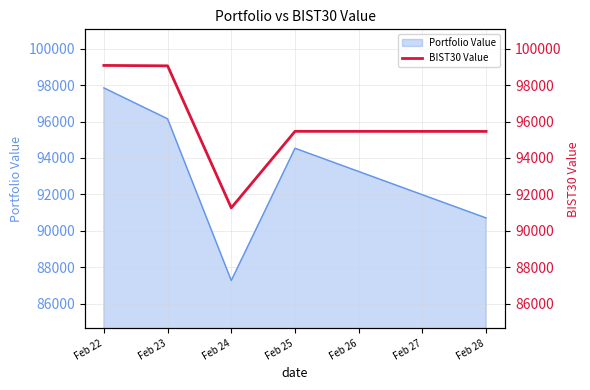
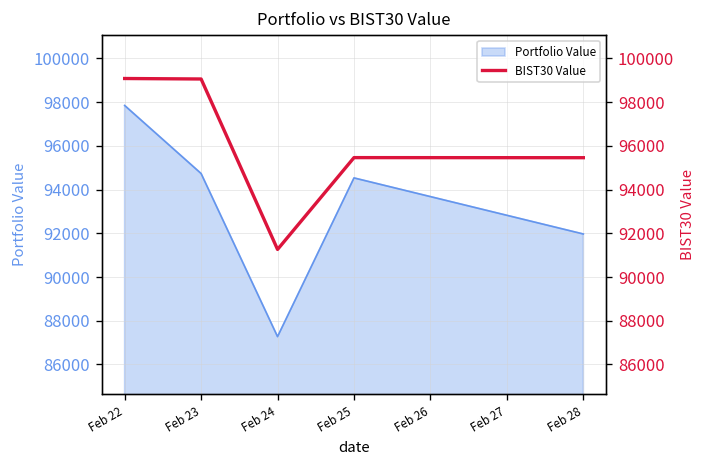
  {
    "Portfolio Value": {
      "Feb 22": 97800,
-     "Feb 23": 96200,
+     "Feb 23": 94700,
      "Feb 24": 87300,
      "Feb 25": 94500,
-     "Feb 28": 90700
+     "Feb 28": 92000
    },
    "BIST30 Value": {
      "Feb 22": 99100,
      "Feb 23": 99100,
      "Feb 24": 91300,
      "Feb 25": 95500,
      "Feb 28": 95500
    }
  }
